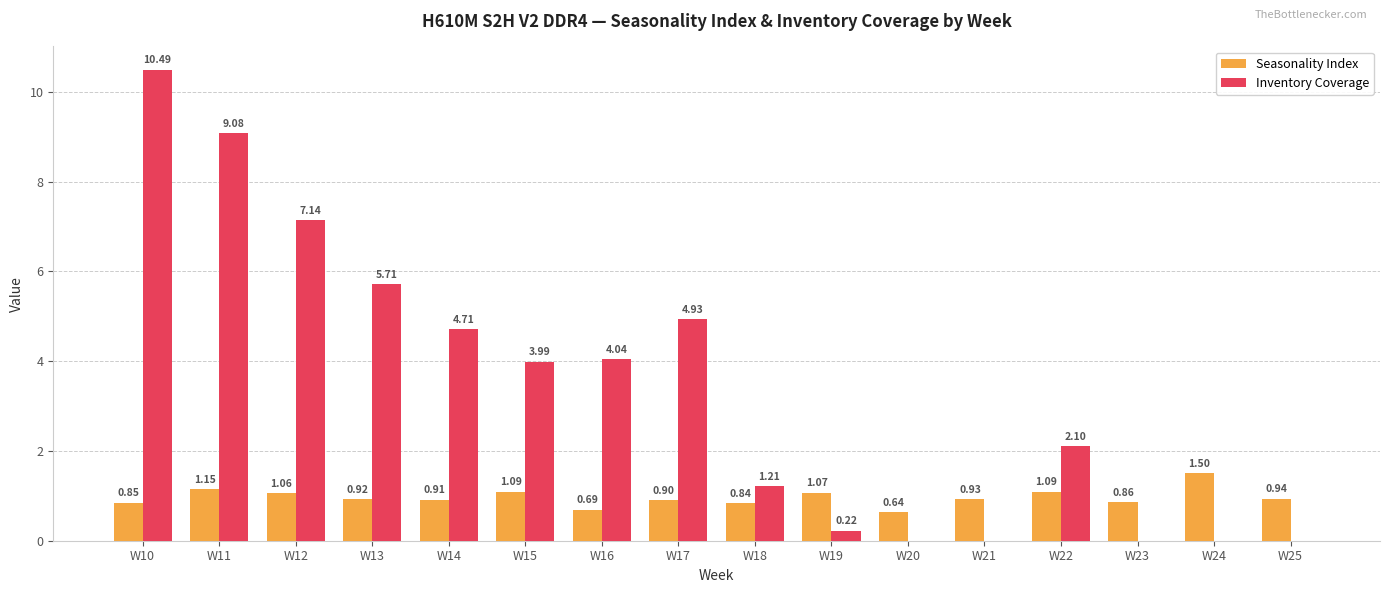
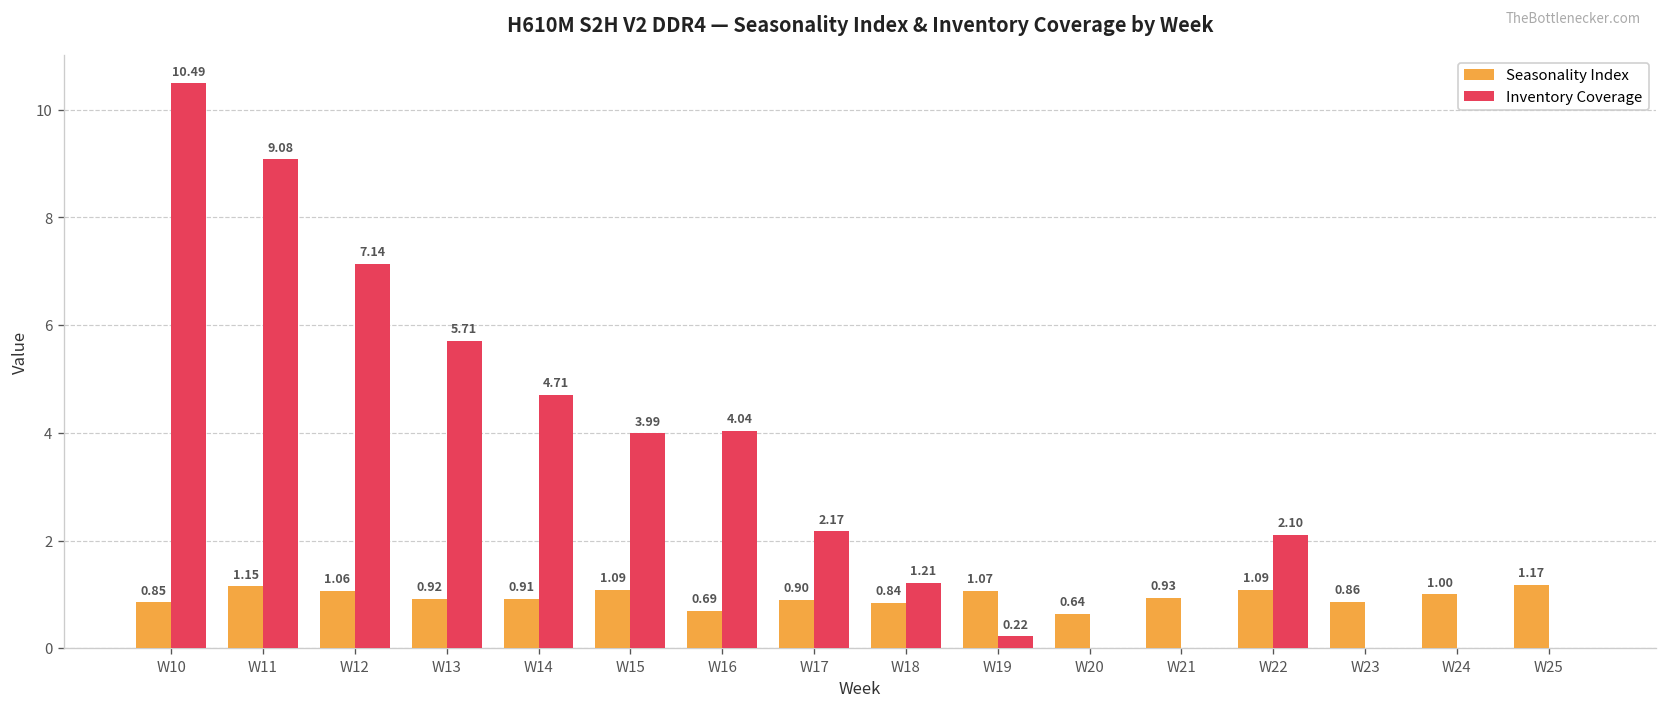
  {
    "Seasonality Index": {
      "W10": 0.85,
      "W11": 1.15,
      "W12": 1.06,
      "W13": 0.92,
      "W14": 0.91,
      "W15": 1.09,
      "W16": 0.69,
      "W17": 0.90,
      "W18": 0.84,
      "W19": 1.07,
      "W20": 0.64,
      "W21": 0.93,
      "W22": 1.09,
      "W23": 0.86,
-     "W24": 1.50,
-     "W25": 0.94
+     "W24": 1.00,
+     "W25": 1.17
    },
    "Inventory Coverage": {
      "W10": 10.49,
      "W11": 9.08,
      "W12": 7.14,
      "W13": 5.71,
      "W14": 4.71,
      "W15": 3.99,
      "W16": 4.04,
-     "W17": 4.93,
+     "W17": 2.17,
      "W18": 1.21,
      "W19": 0.22,
      "W22": 2.10
    }
  }
